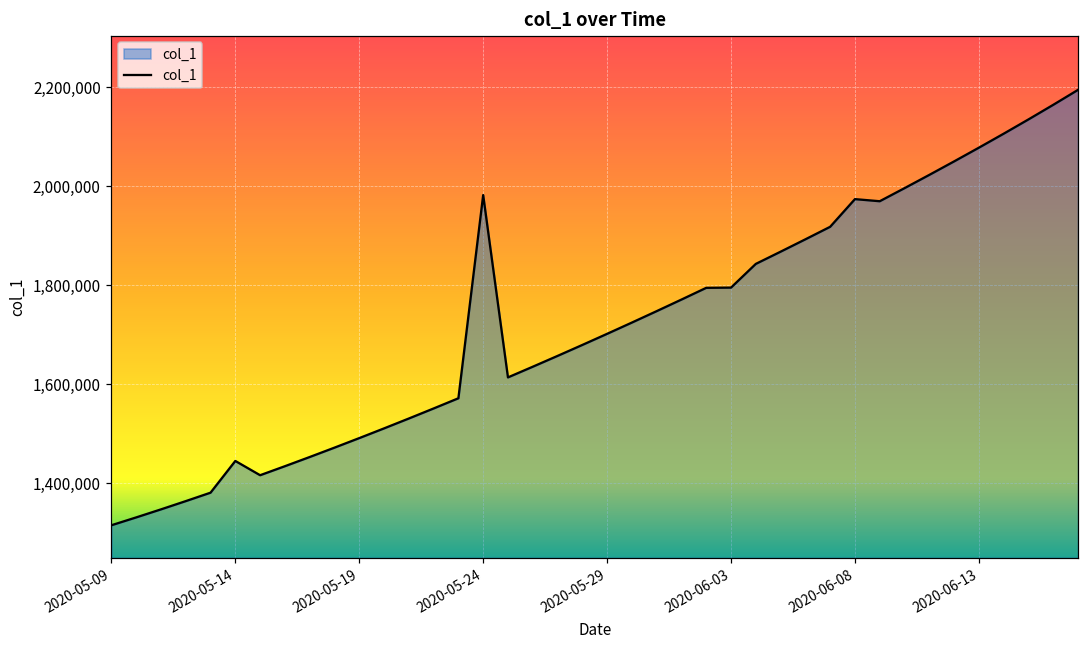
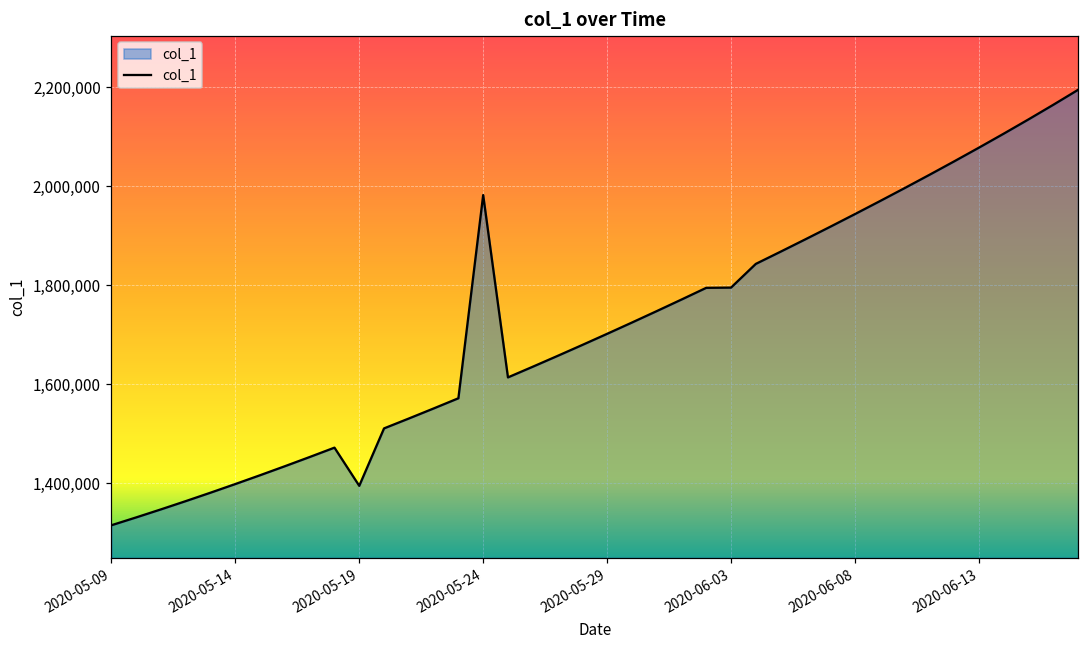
  {
    "2020-05-09": "1,320,000",
-   "2020-05-14": "1,450,000",
-   "2020-05-19": "1,490,000",
+   "2020-05-14": "1,400,000",
+   "2020-05-19": "1,390,000",
    "2020-05-24": "1,980,000",
    "2020-05-29": "1,700,000",
    "2020-06-03": "1,800,000",
-   "2020-06-08": "1,970,000",
+   "2020-06-08": "1,940,000",
    "2020-06-13": "2,080,000"
  }
